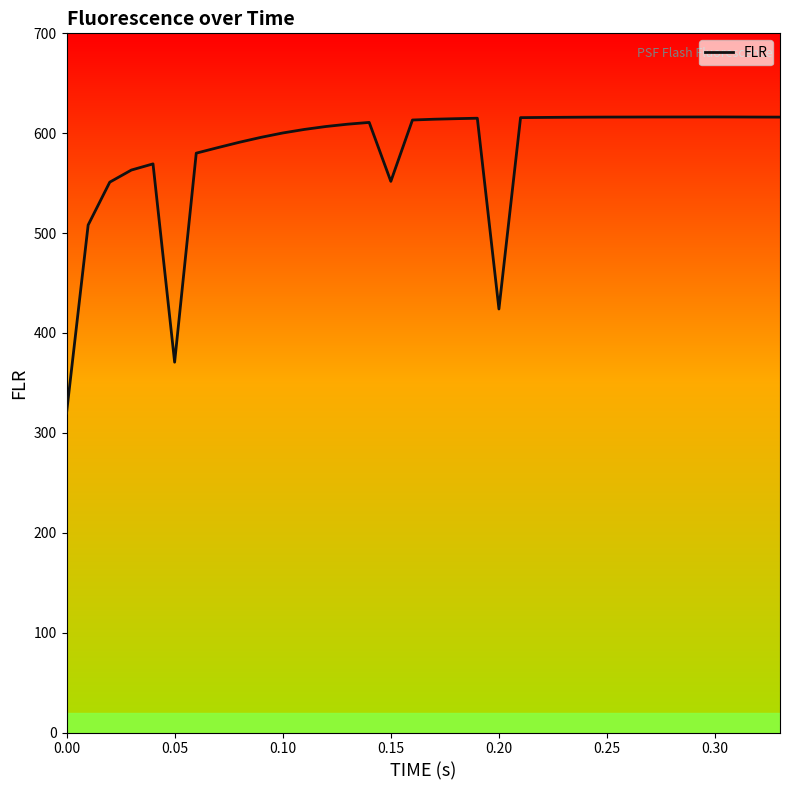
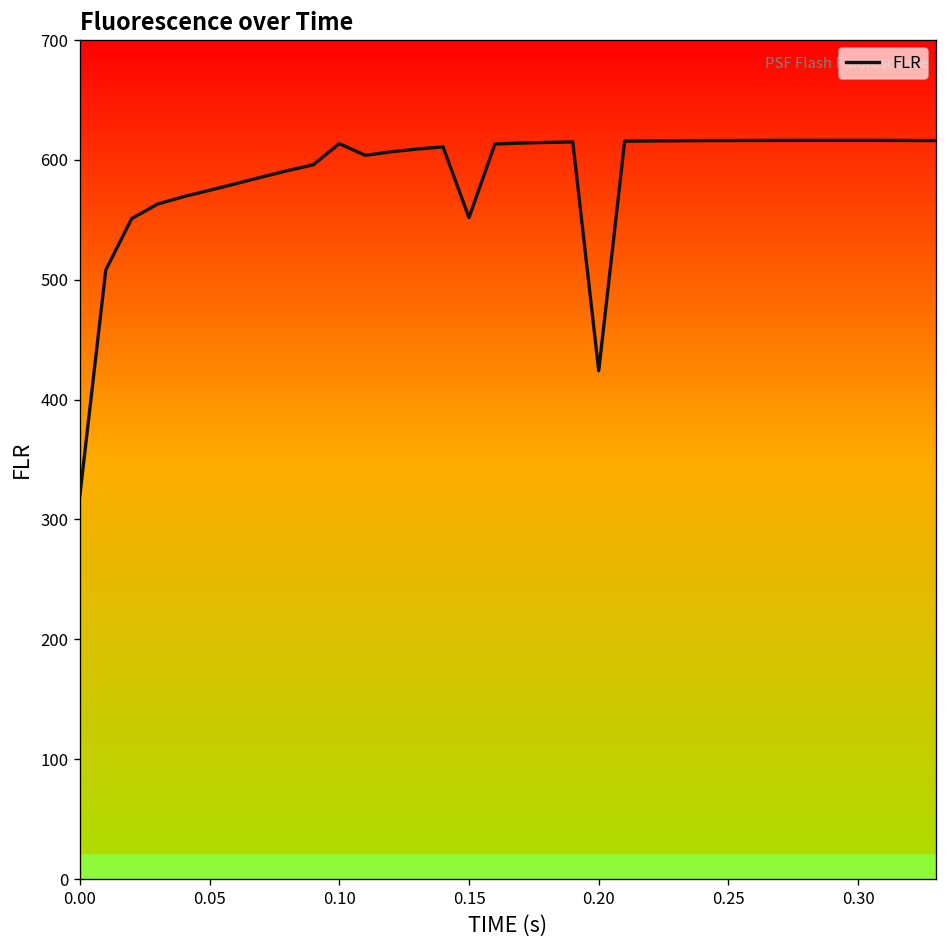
  {
    "0.00": 320,
-   "0.05": 370,
-   "0.10": 600,
+   "0.05": 570,
+   "0.10": 610,
    "0.15": 550,
    "0.20": 420,
    "0.25": 620,
    "0.30": 620
  }
